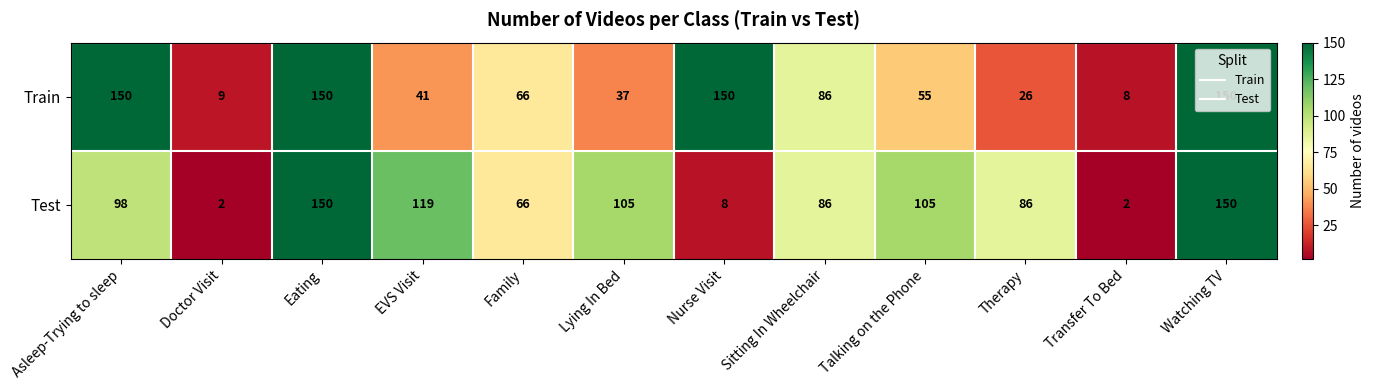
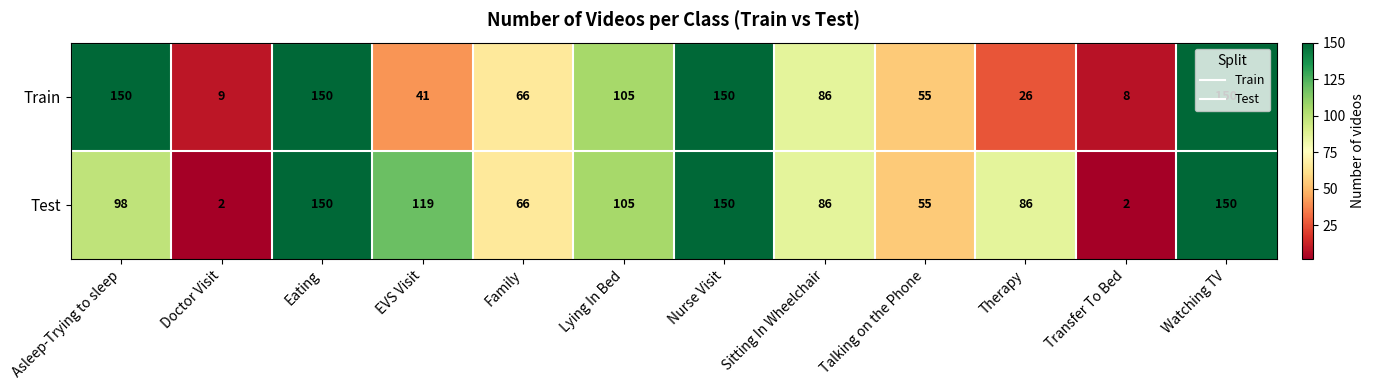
  {
    "Train": {
      "Asleep-Trying to sleep": 150,
      "Doctor Visit": 9,
      "Eating": 150,
      "EVS Visit": 41,
      "Family": 66,
-     "Lying In Bed": 37,
+     "Lying In Bed": 105,
      "Nurse Visit": 150,
      "Sitting In Wheelchair": 86,
      "Talking on the Phone": 55,
      "Therapy": 26,
      "Transfer To Bed": 8
    },
    "Test": {
      "Asleep-Trying to sleep": 98,
      "Doctor Visit": 2,
      "Eating": 150,
      "EVS Visit": 119,
      "Family": 66,
      "Lying In Bed": 105,
-     "Nurse Visit": 8,
+     "Nurse Visit": 150,
      "Sitting In Wheelchair": 86,
-     "Talking on the Phone": 105,
+     "Talking on the Phone": 55,
      "Therapy": 86,
      "Transfer To Bed": 2,
      "Watching TV": 150
    }
  }
